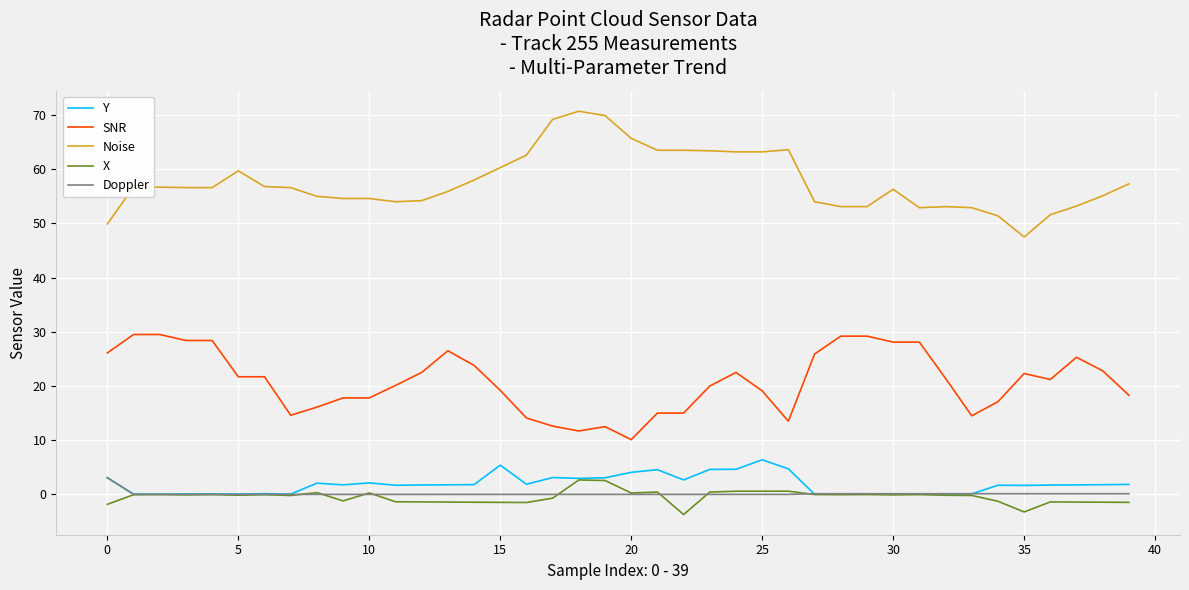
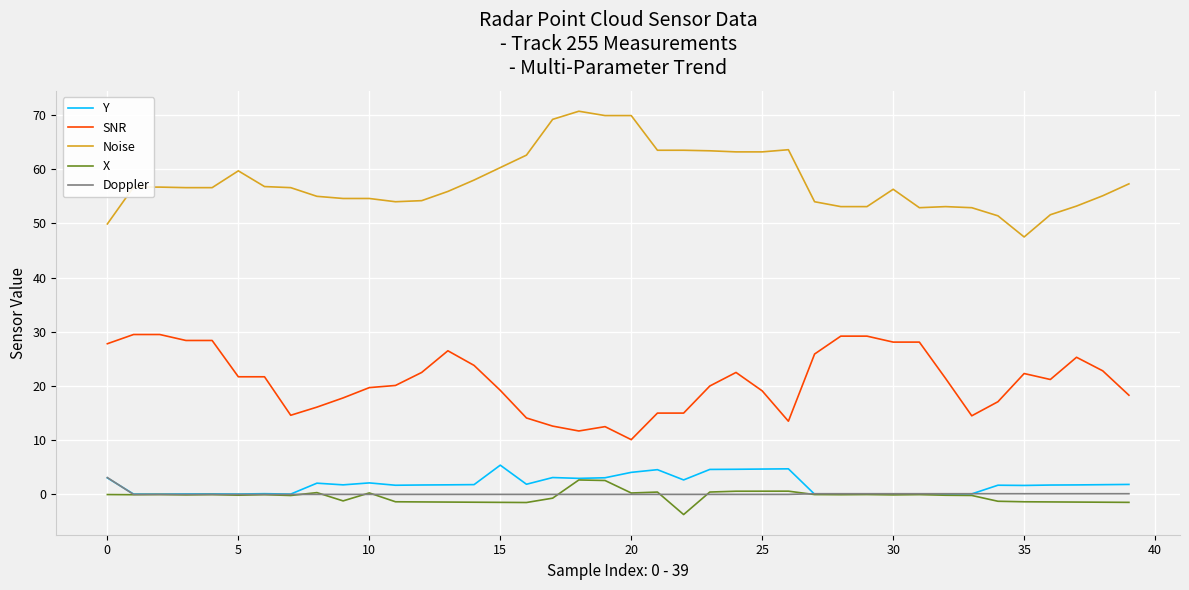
  {
    "Y": {
      "10": 2,
      "15": 5,
      "20": 4,
-     "25": 6,
+     "25": 5,
      "35": 2
    },
    "SNR": {
-     "0": 26,
+     "0": 28,
      "5": 22,
-     "10": 18,
+     "10": 20,
      "15": 19,
      "20": 10,
      "25": 19,
      "30": 28,
      "35": 22
    },
    "Noise": {
      "0": 50,
      "5": 60,
      "10": 55,
      "15": 60,
-     "20": 66,
+     "20": 70,
      "25": 63,
      "30": 56,
      "35": 48
    },
    "X": {
-     "0": -2,
+     "0": 0,
      "15": -1,
      "25": 1,
-     "35": -3
+     "35": -1
    },
    "Doppler": {
      "15": 0,
      "25": 0,
      "35": 0
    }
  }
